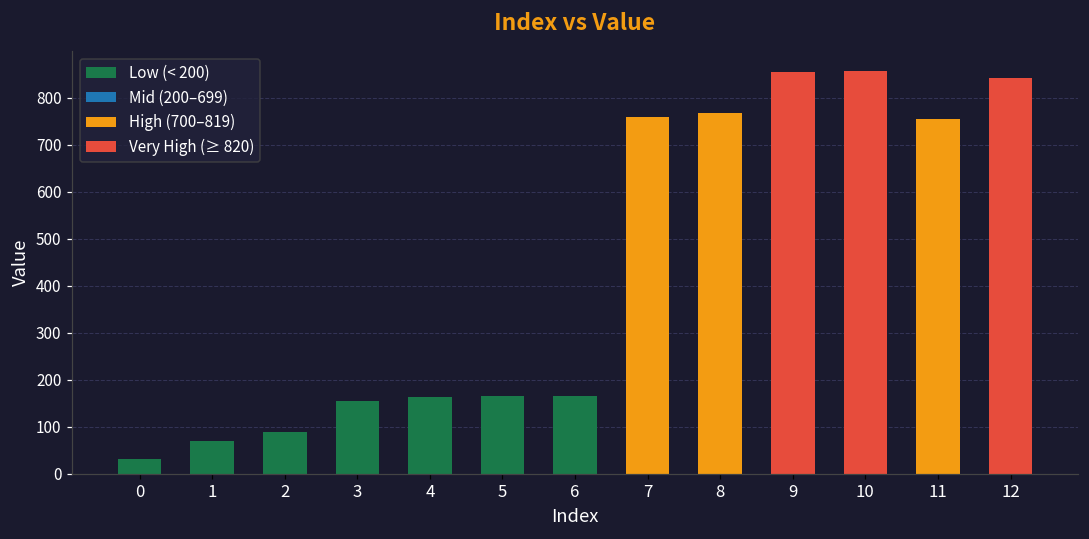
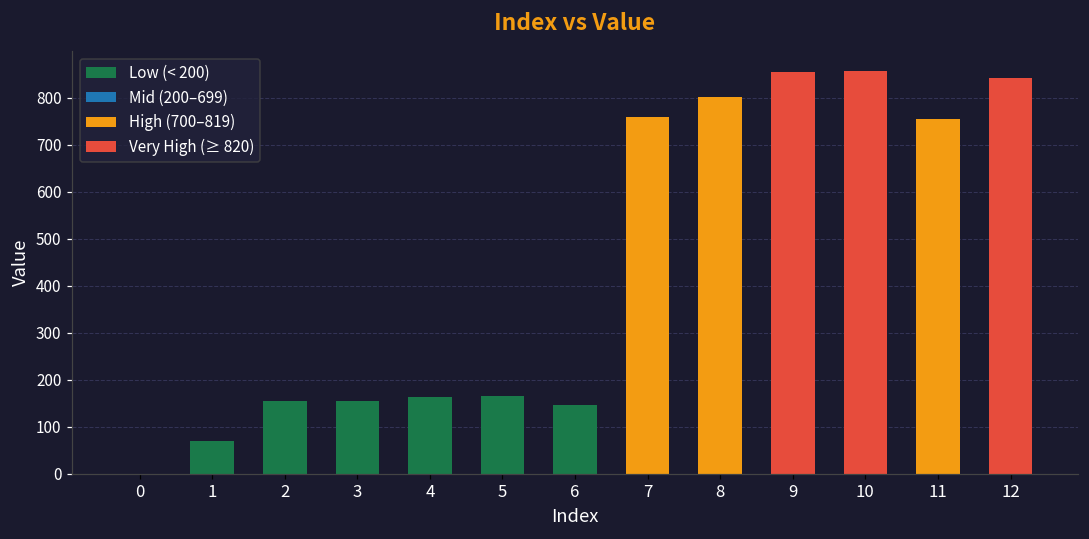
  {
    "Low (< 200)": {
-     "0": 30,
+     "0": 0,
      "1": 70,
-     "2": 90,
+     "2": 160,
      "3": 160,
      "4": 160,
      "5": 170,
-     "6": 170
+     "6": 150
    },
    "High (700–819)": {
      "7": 760,
-     "8": 770,
+     "8": 800,
      "11": 760
    },
    "Very High (≥ 820)": {
      "9": 860,
      "10": 860,
      "12": 840
    }
  }
